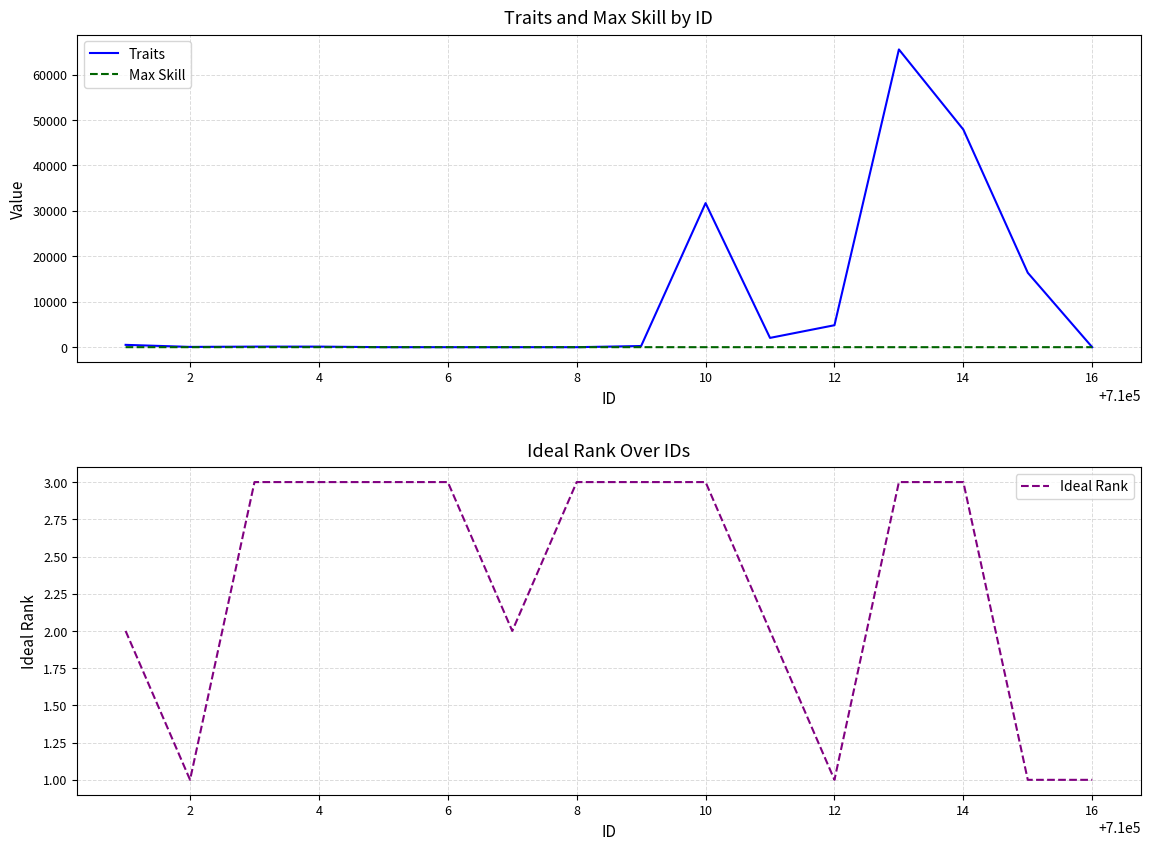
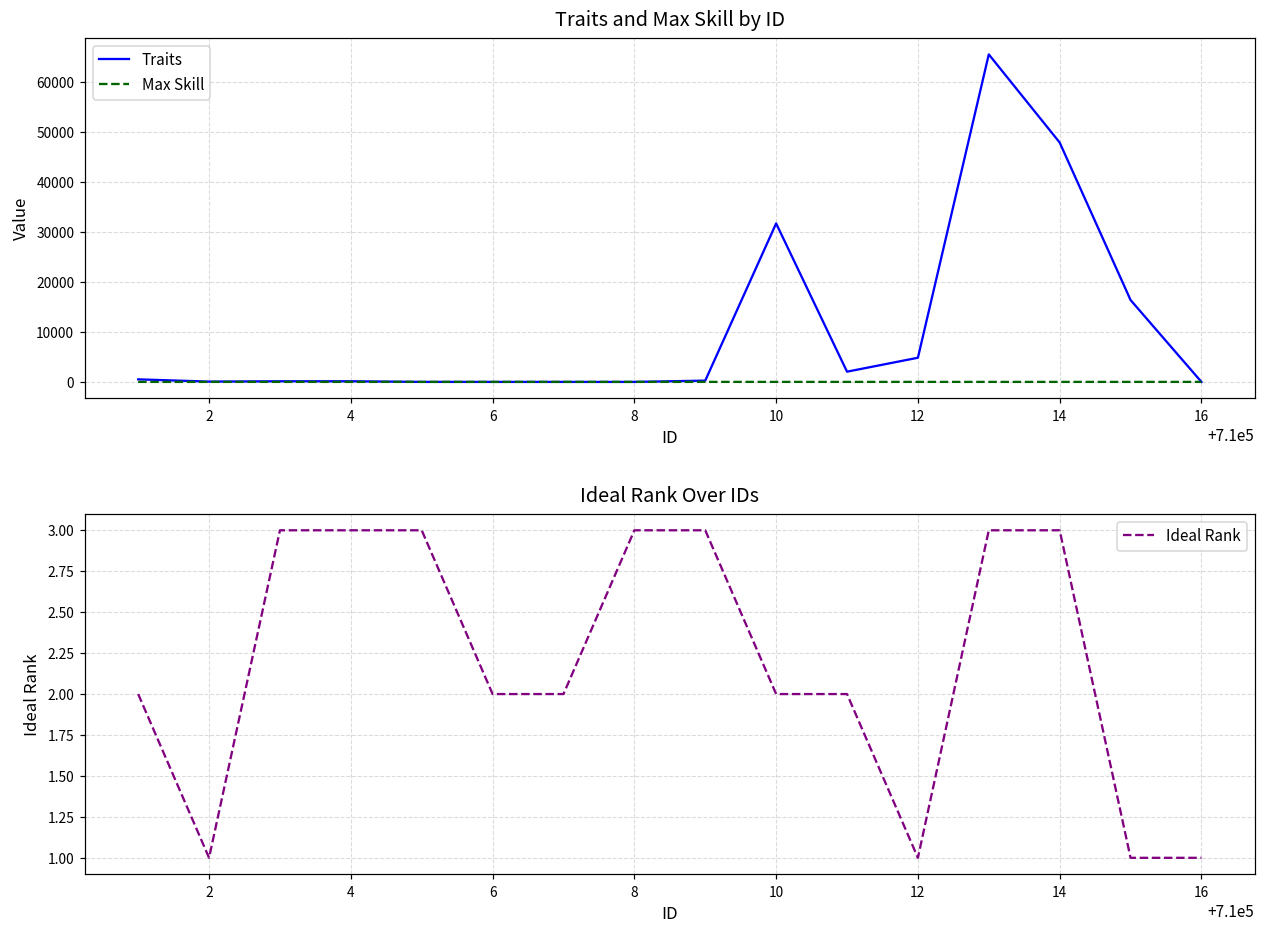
  {
    "Traits and Max Skill by ID": {
      "Traits": {
        "10": 32000,
        "12": 5000,
        "14": 48000
      },
      "Max Skill": {
        "10": 0,
        "12": 0,
        "14": 0
      }
    },
    "Ideal Rank Over IDs": {
      "2": 1,
      "4": 3,
-     "6": 3,
+     "6": 2,
      "8": 3,
-     "10": 3,
+     "10": 2,
      "12": 1,
      "14": 3,
      "16": 1
    }
  }
